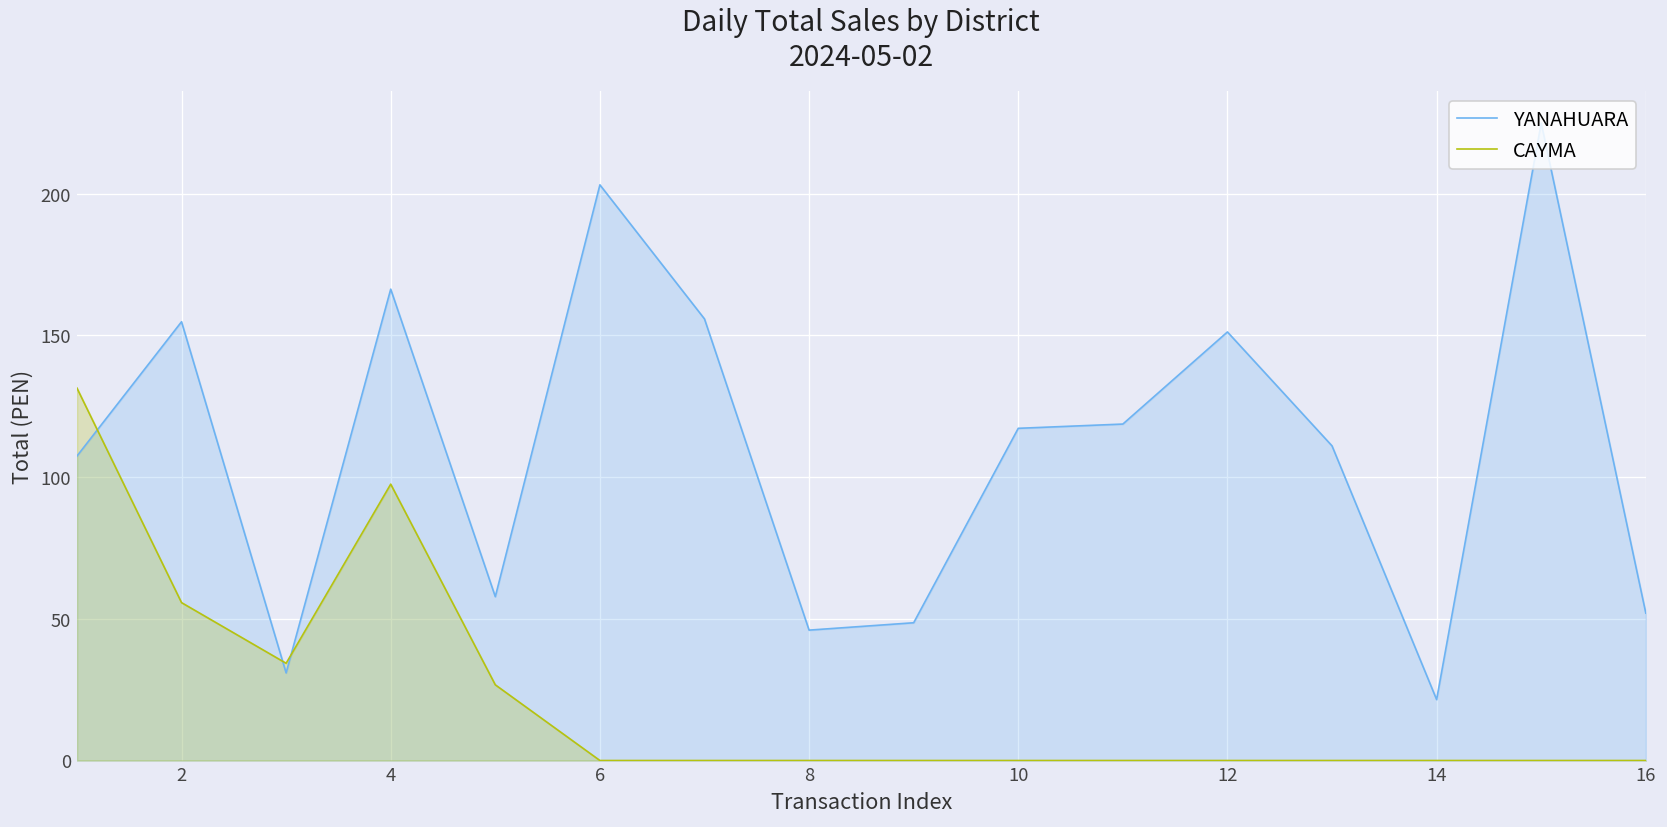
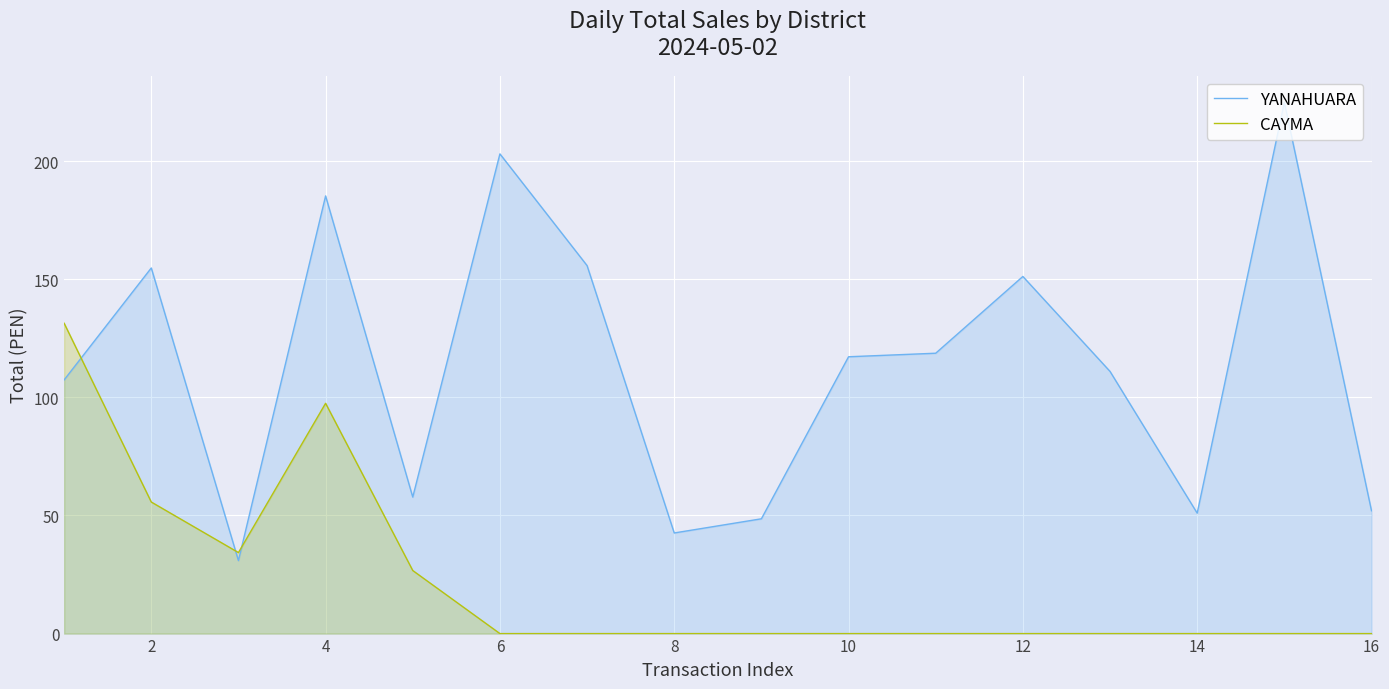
  {
    "YANAHUARA": {
      "2": 155,
-     "4": 166,
+     "4": 185,
      "6": 203,
-     "8": 46,
+     "8": 43,
      "10": 117,
      "12": 151,
-     "14": 22,
+     "14": 51,
      "16": 52
    },
    "CAYMA": {
      "2": 56,
      "4": 98,
      "6": 0,
      "8": 0,
      "10": 0,
      "12": 0,
      "14": 0,
      "16": 0
    }
  }
